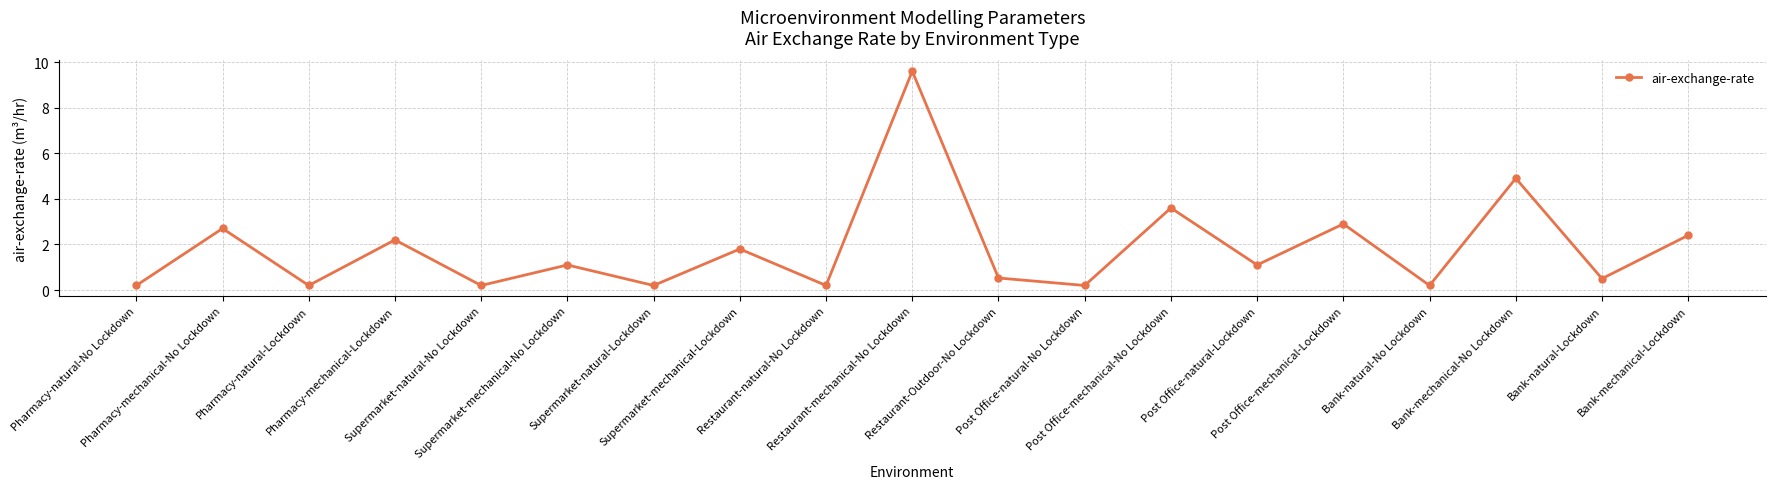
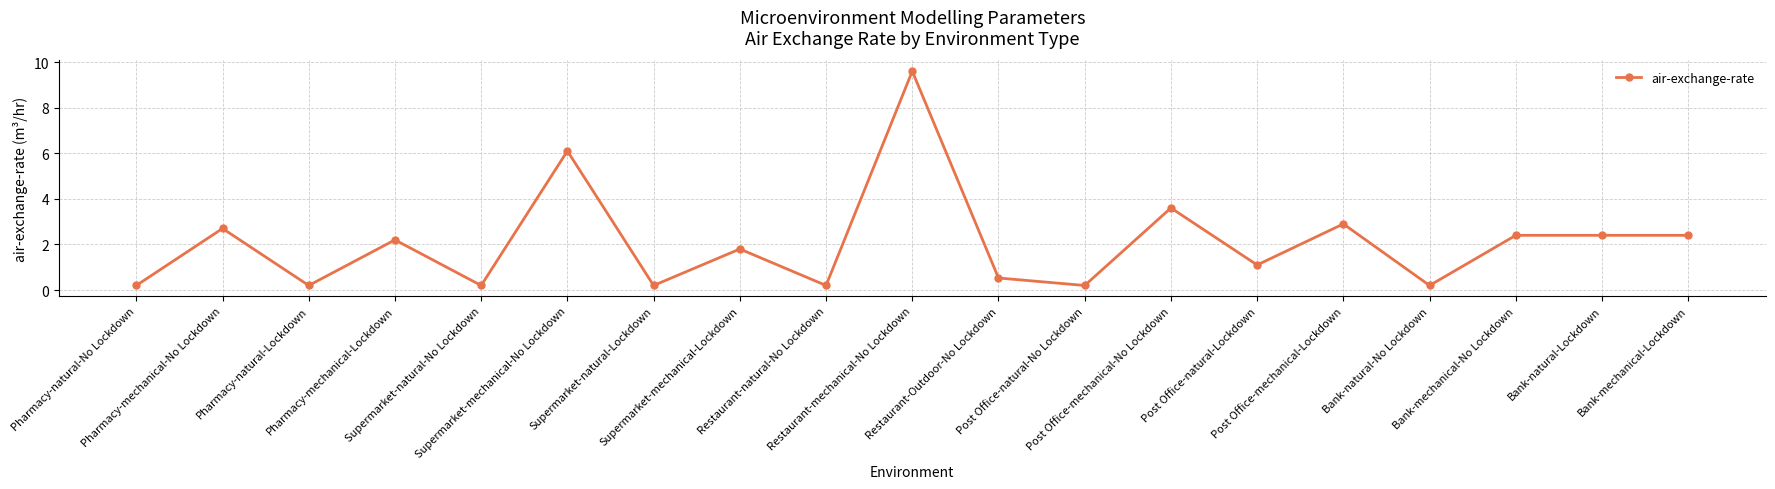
  {
    "Pharmacy-natural-No Lockdown": 0.2,
    "Pharmacy-mechanical-No Lockdown": 2.7,
    "Pharmacy-natural-Lockdown": 0.2,
    "Pharmacy-mechanical-Lockdown": 2.2,
    "Supermarket-natural-No Lockdown": 0.2,
-   "Supermarket-mechanical-No Lockdown": 1.1,
+   "Supermarket-mechanical-No Lockdown": 6.1,
    "Supermarket-natural-Lockdown": 0.2,
    "Supermarket-mechanical-Lockdown": 1.8,
    "Restaurant-natural-No Lockdown": 0.2,
    "Restaurant-mechanical-No Lockdown": 9.6,
    "Restaurant-Outdoor-No Lockdown": 0.5,
    "Post Office-natural-No Lockdown": 0.2,
    "Post Office-mechanical-No Lockdown": 3.6,
    "Post Office-natural-Lockdown": 1.1,
    "Post Office-mechanical-Lockdown": 2.9,
    "Bank-natural-No Lockdown": 0.2,
-   "Bank-mechanical-No Lockdown": 4.9,
-   "Bank-natural-Lockdown": 0.5,
+   "Bank-mechanical-No Lockdown": 2.4,
+   "Bank-natural-Lockdown": 2.4,
    "Bank-mechanical-Lockdown": 2.4
  }
